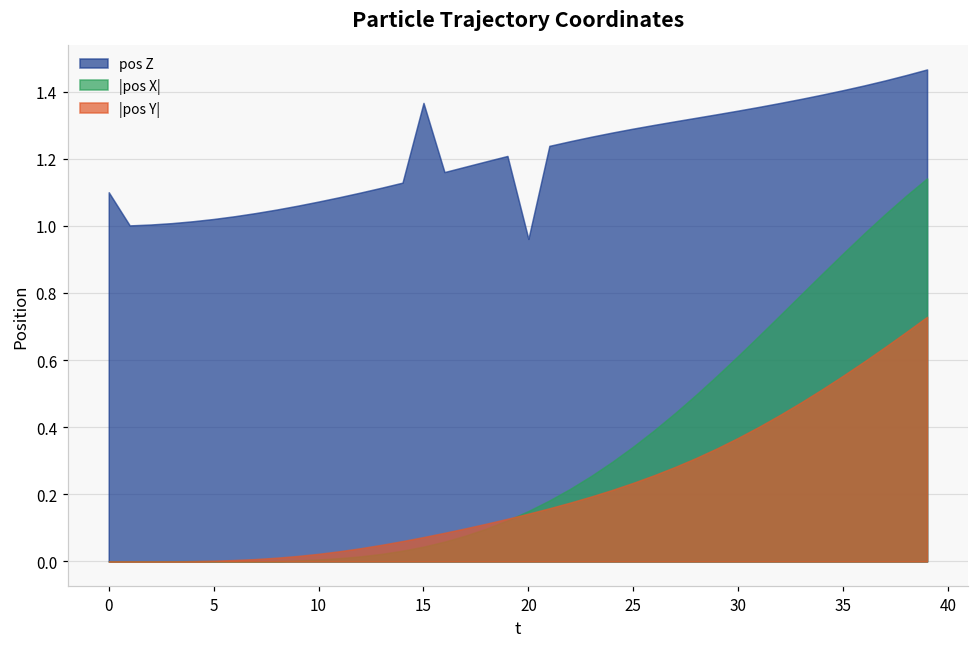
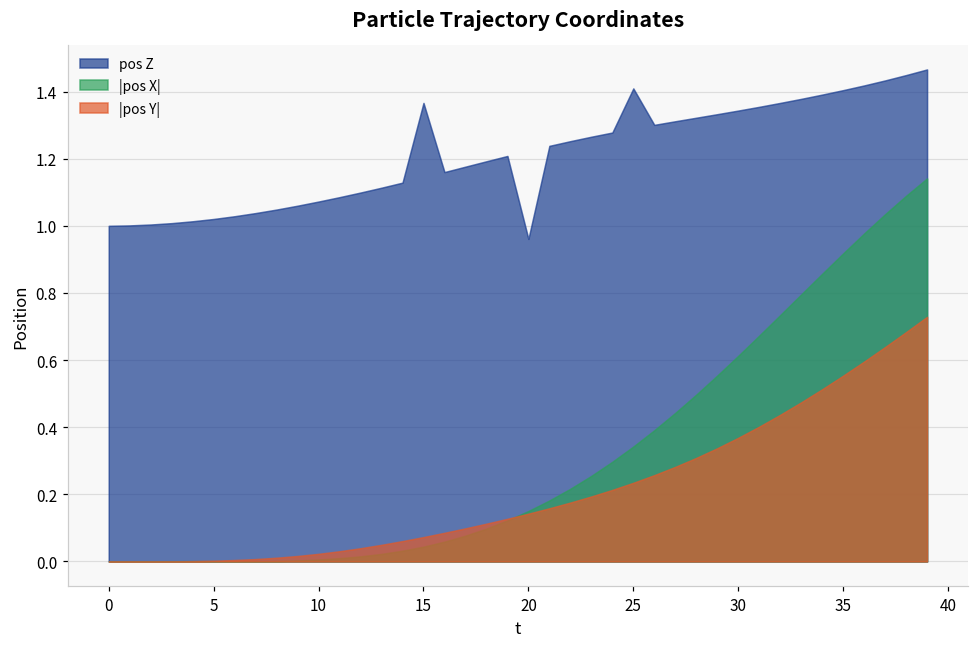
  {
    "pos Z": {
-     "0": 1.1,
+     "0": 1.0,
      "5": 1.02,
      "10": 1.07,
      "15": 1.37,
      "20": 0.96,
-     "25": 1.29,
+     "25": 1.41,
      "30": 1.34,
      "35": 1.40
    },
    "|pos X|": {
      "15": 0.04,
      "25": 0.34,
      "30": 0.61,
      "35": 0.92
    },
    "|pos Y|": {
      "10": 0.02,
      "15": 0.07,
      "25": 0.23,
      "30": 0.37,
      "35": 0.55
    }
  }
